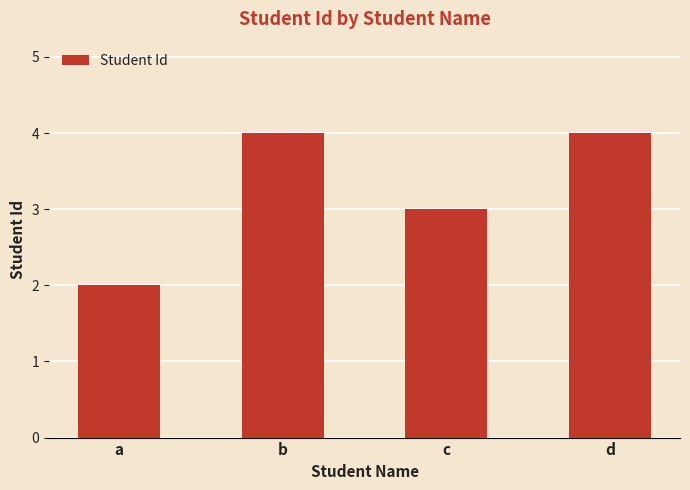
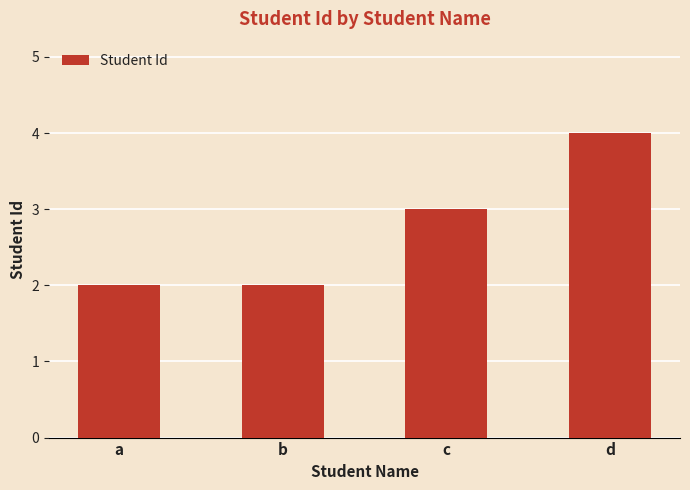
  {
    "a": 2,
-   "b": 4,
+   "b": 2,
    "c": 3,
    "d": 4
  }
